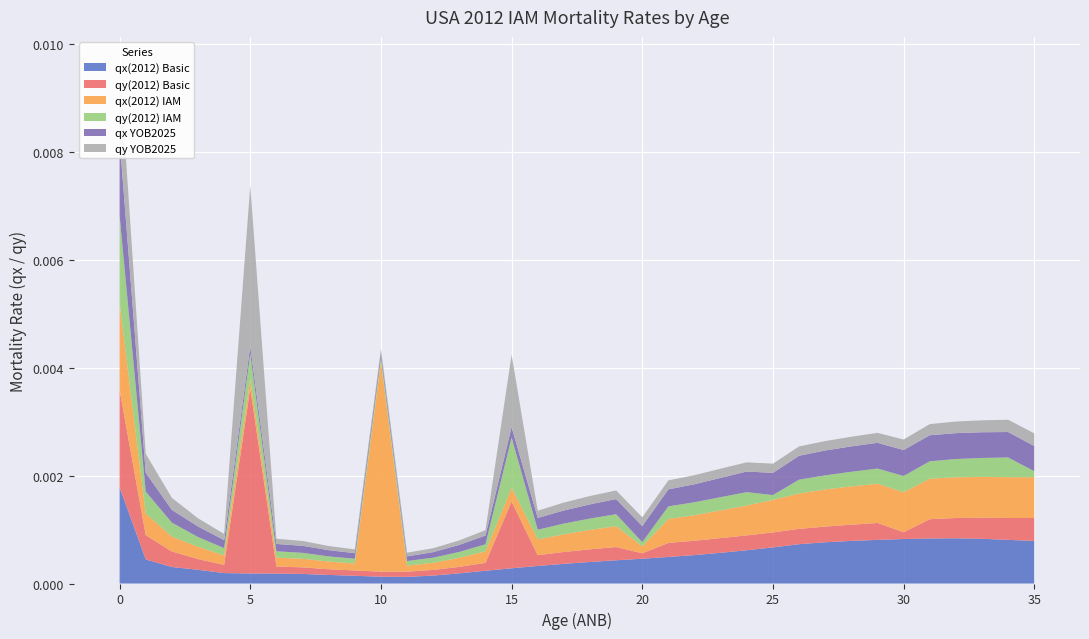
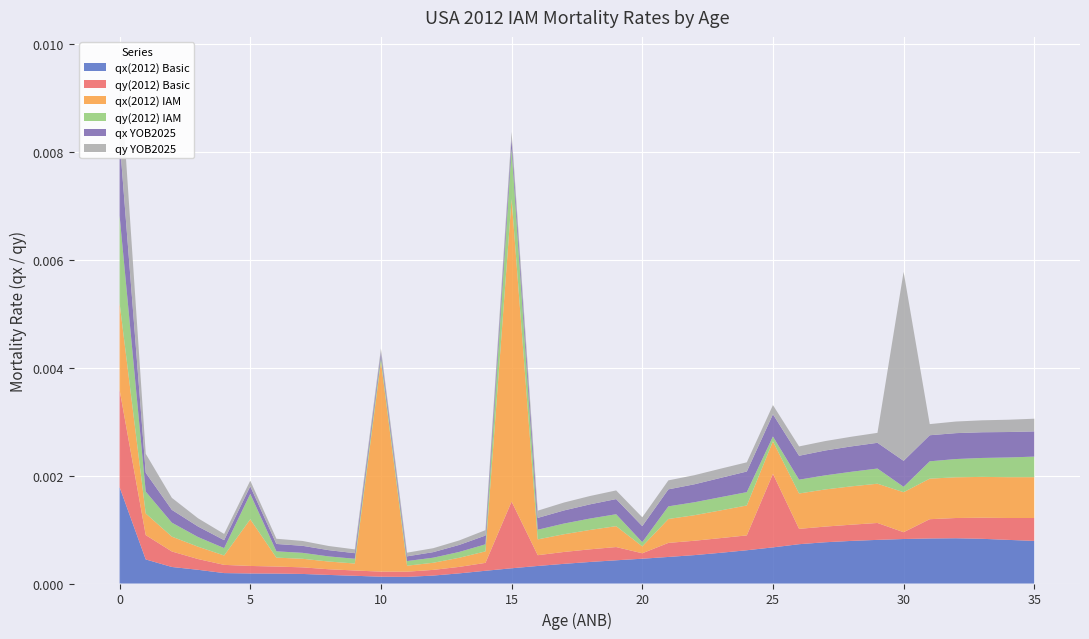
  {
    "qy(2012) Basic": {
      "0": 0.0018,
-     "5": 0.0034,
+     "5": 0.0001,
      "10": 0.0001,
      "15": 0.0012,
      "20": 0.0001,
-     "25": 0.0003,
+     "25": 0.0014,
      "30": 0.0001,
      "35": 0.0004
    },
    "qx(2012) IAM": {
      "0": 0.0016,
-     "5": 0.0002,
+     "5": 0.0009,
      "10": 0.0039,
-     "15": 0.0003,
+     "15": 0.0056,
      "20": 0.0001,
      "25": 0.0006,
      "30": 0.0007,
      "35": 0.0008
    },
    "qy(2012) IAM": {
      "0": 0.0016,
      "5": 0.0005,
      "10": 0.0001,
      "15": 0.0009,
      "20": 0.0001,
      "25": 0.0001,
-     "30": 0.0003,
-     "35": 0.0001
+     "30": 0.0001,
+     "35": 0.0004
    },
    "qy YOB2025": {
-     "5": 0.0030,
+     "5": 0.0001,
      "10": 0.0001,
-     "15": 0.0013,
+     "15": 0.0001,
      "20": 0.0002,
      "25": 0.0002,
-     "30": 0.0002,
+     "30": 0.0035,
      "35": 0.0002
    }
  }
